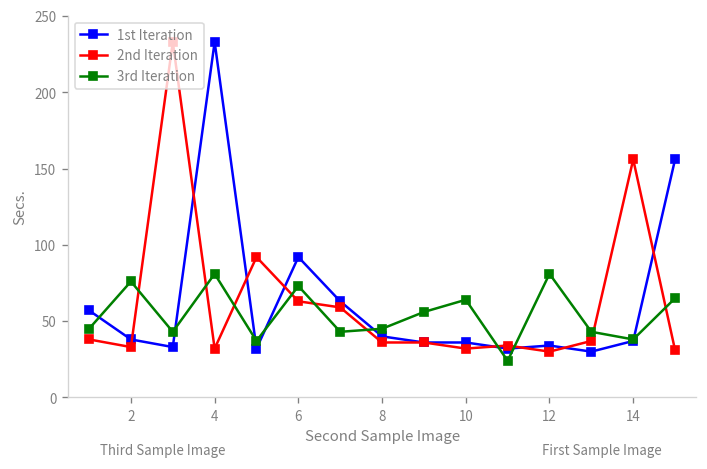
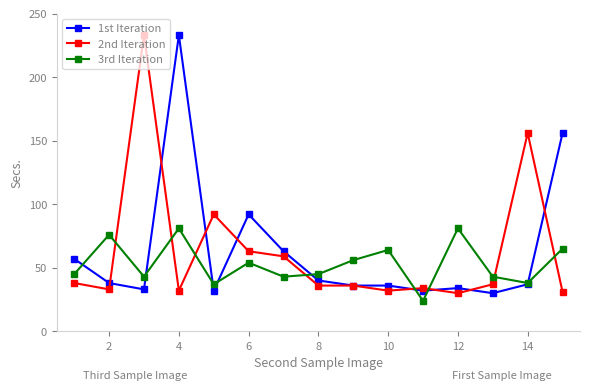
  {
    "1st Iteration": {
      "2": 38,
      "4": 233,
      "6": 92,
      "8": 40,
      "10": 36,
      "12": 34
    },
    "2nd Iteration": {
      "2": 33,
      "4": 32,
      "6": 63,
      "8": 36,
      "10": 32,
      "12": 30,
      "14": 156
    },
    "3rd Iteration": {
      "2": 76,
      "4": 81,
-     "6": 73,
+     "6": 54,
      "8": 45,
      "10": 64,
      "12": 81
    }
  }
